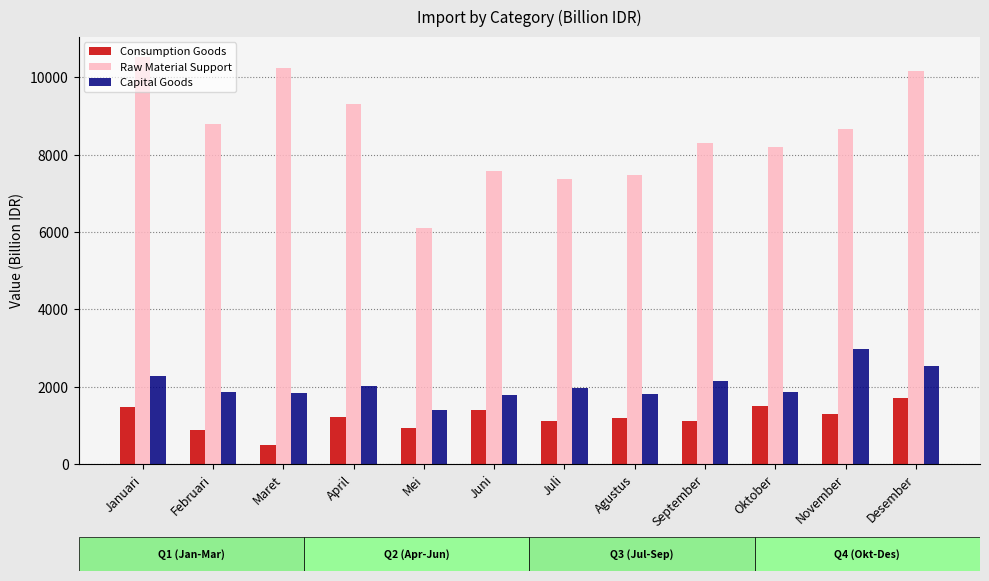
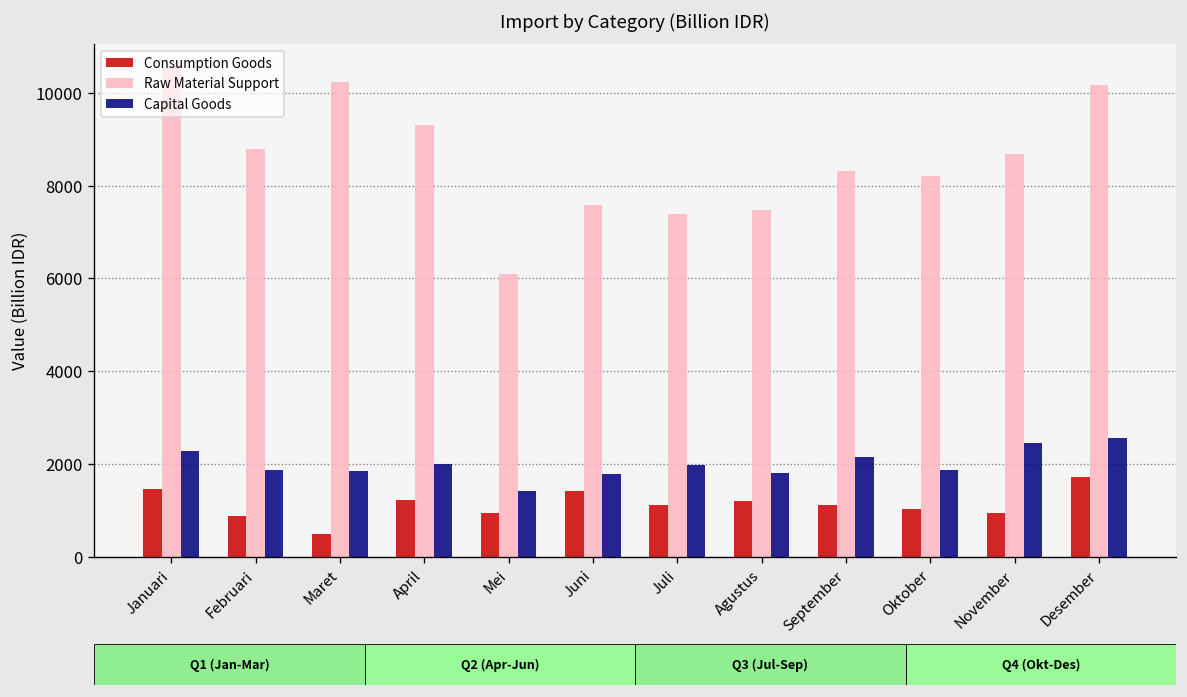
  {
    "Consumption Goods": {
      "Januari": 1500,
      "Februari": 900,
      "Maret": 500,
      "April": 1200,
      "Mei": 900,
      "Juni": 1400,
      "Juli": 1100,
      "Agustus": 1200,
      "September": 1100,
-     "Oktober": 1500,
-     "November": 1300,
+     "Oktober": 1000,
+     "November": 900,
      "Desember": 1700
    },
    "Raw Material Support": {
      "Februari": 8800,
      "Maret": 10200,
      "April": 9300,
      "Mei": 6100,
      "Juni": 7600,
      "Juli": 7400,
      "Agustus": 7500,
      "September": 8300,
      "Oktober": 8200,
      "November": 8700,
      "Desember": 10200
    },
    "Capital Goods": {
      "Januari": 2300,
      "Februari": 1900,
      "Maret": 1800,
      "April": 2000,
      "Mei": 1400,
      "Juni": 1800,
      "Juli": 2000,
      "Agustus": 1800,
      "September": 2100,
      "Oktober": 1900,
-     "November": 3000,
+     "November": 2400,
      "Desember": 2500
    }
  }
